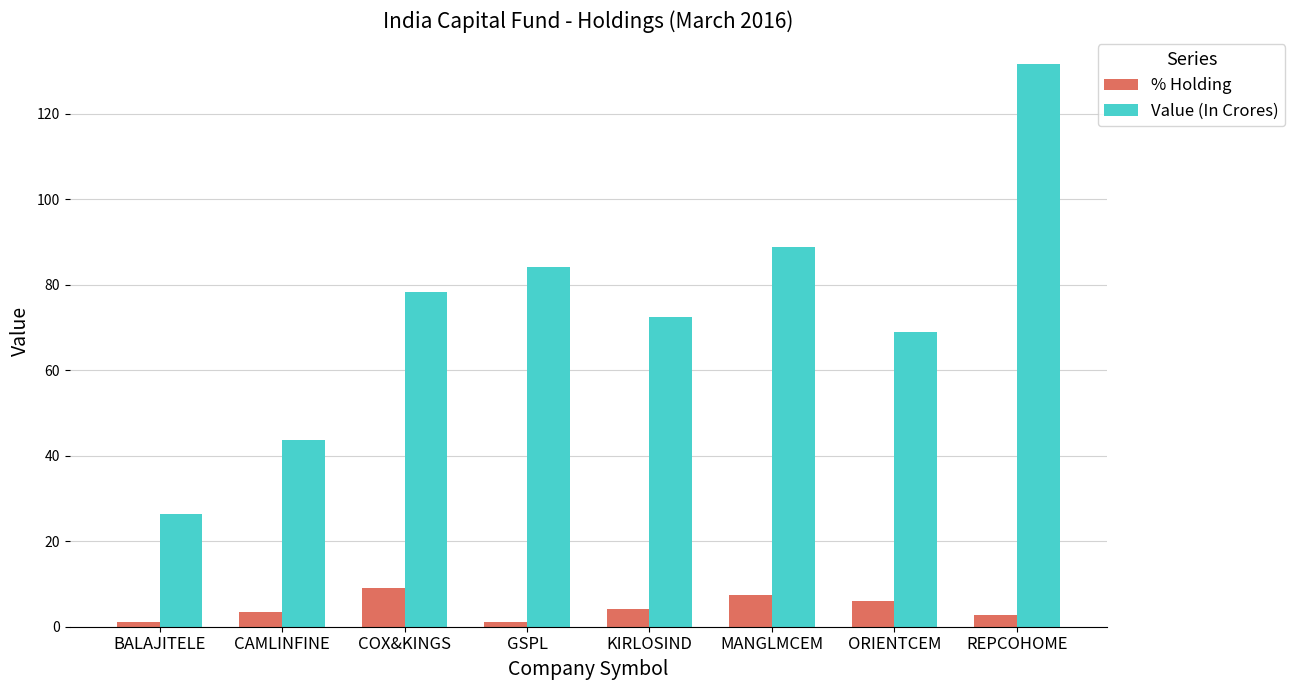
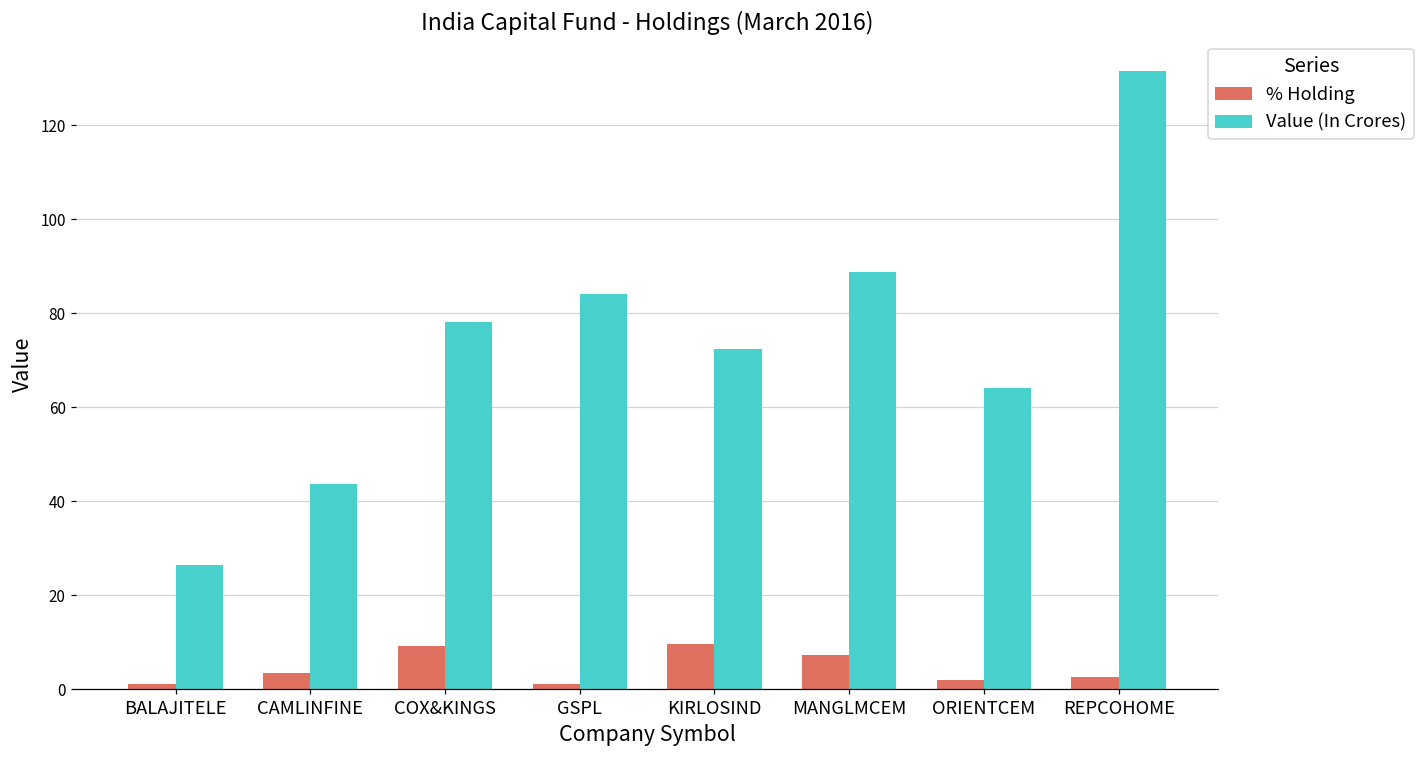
  {
    "% Holding": {
      "BALAJITELE": 1,
      "CAMLINFINE": 4,
      "COX&KINGS": 9,
      "GSPL": 1,
-     "KIRLOSIND": 4,
+     "KIRLOSIND": 10,
      "MANGLMCEM": 7,
-     "ORIENTCEM": 6,
+     "ORIENTCEM": 2,
      "REPCOHOME": 3
    },
    "Value (In Crores)": {
      "BALAJITELE": 26,
      "CAMLINFINE": 44,
      "COX&KINGS": 78,
      "GSPL": 84,
      "KIRLOSIND": 72,
      "MANGLMCEM": 89,
-     "ORIENTCEM": 69,
+     "ORIENTCEM": 64,
      "REPCOHOME": 132
    }
  }
